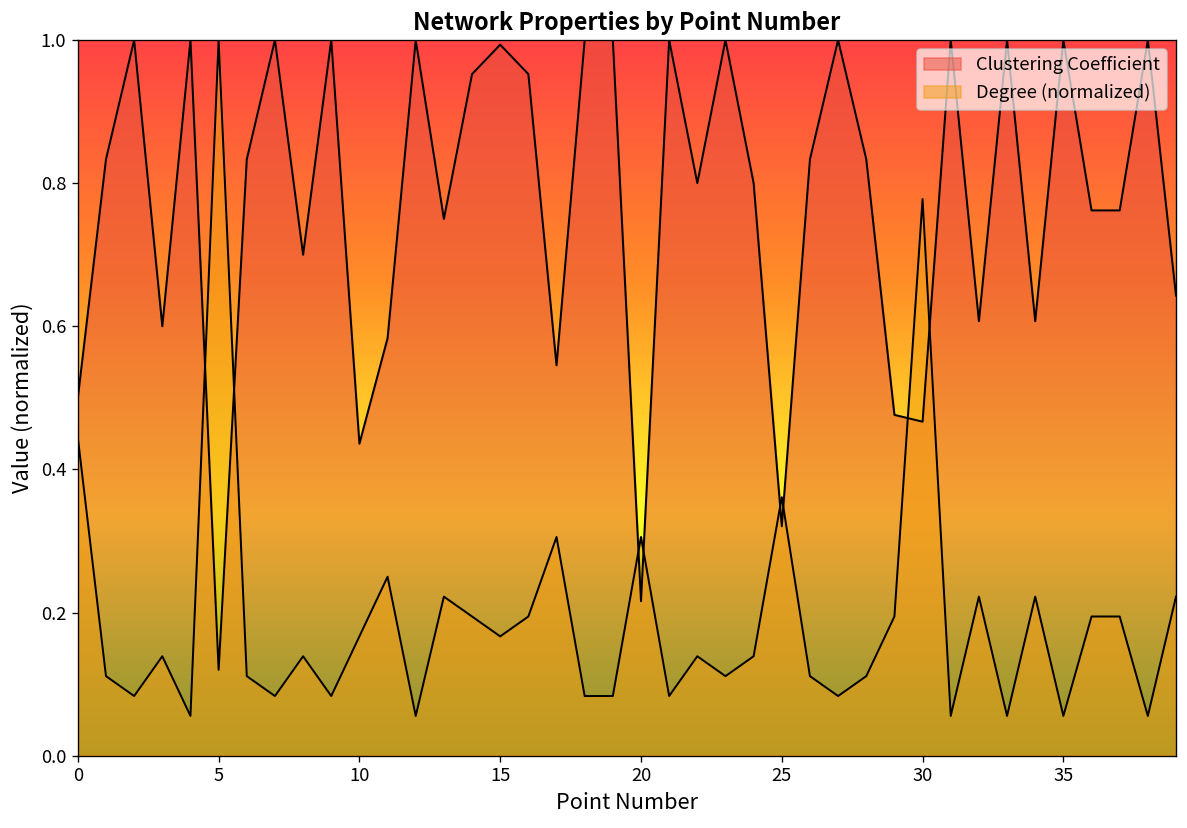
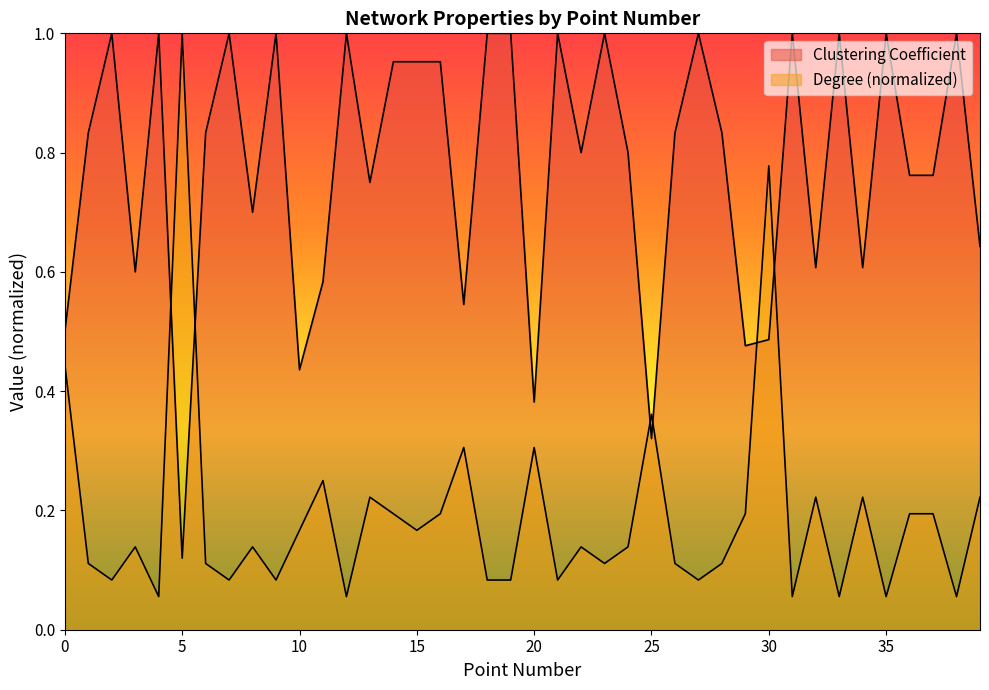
  {
    "Clustering Coefficient": {
      "0": 0.50,
      "5": 0.12,
      "10": 0.44,
-     "15": 0.99,
-     "20": 0.22,
+     "15": 0.95,
+     "20": 0.38,
      "25": 0.32,
-     "30": 0.47,
+     "30": 0.49,
      "35": 1.00
    },
    "Degree (normalized)": {
      "0": 0.44,
      "5": 1.00,
      "10": 0.17,
      "15": 0.17,
      "20": 0.31,
      "25": 0.36,
      "30": 0.78,
      "35": 0.06
    }
  }
